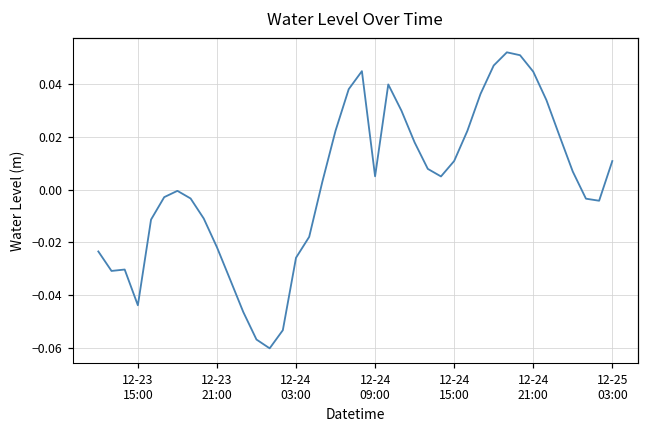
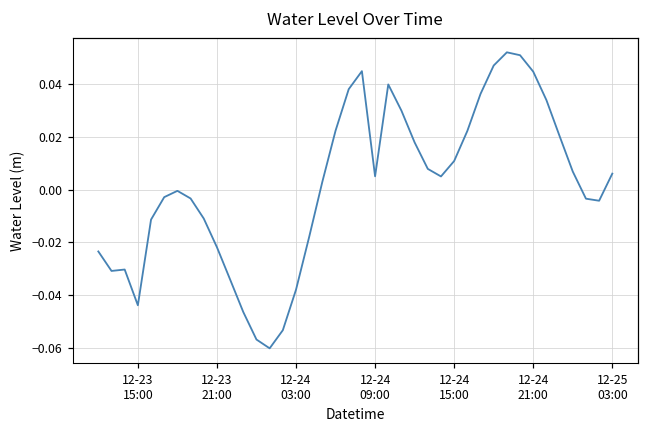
  {
    "12-23 15:00": -0.044,
    "12-23 21:00": -0.022,
-   "12-24 03:00": -0.026,
+   "12-24 03:00": -0.038,
    "12-24 09:00": 0.005,
    "12-24 15:00": 0.011,
    "12-24 21:00": 0.045,
-   "12-25 03:00": 0.011
+   "12-25 03:00": 0.006
  }
